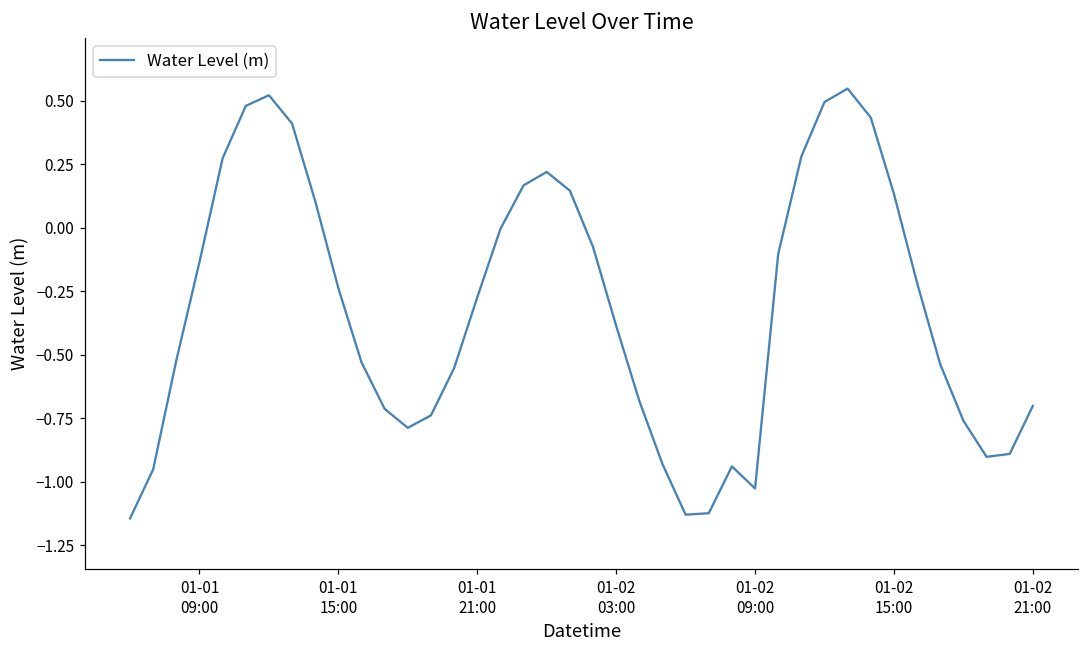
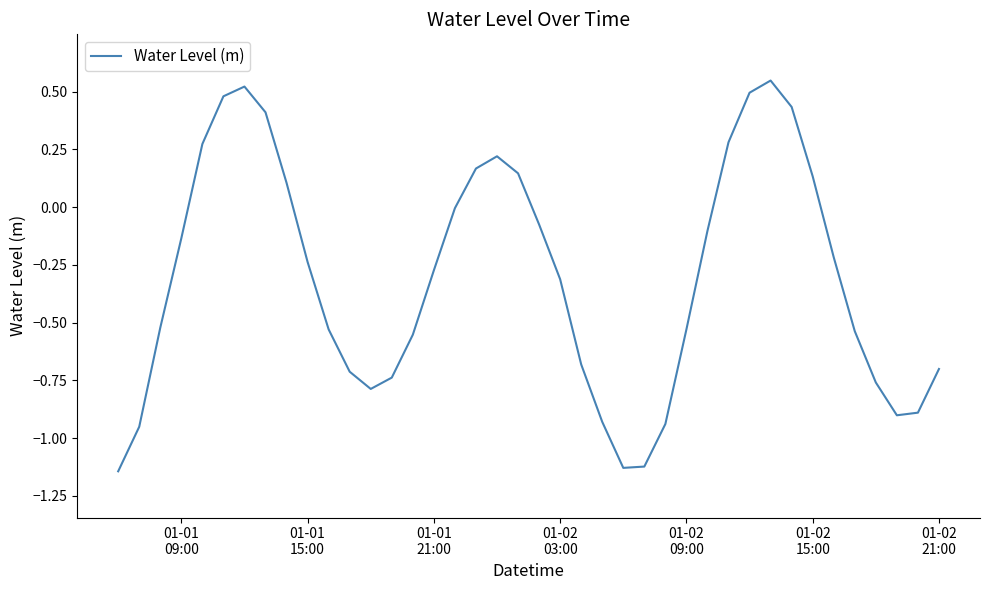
  {
    "01-01 09:00": -0.13,
    "01-01 15:00": -0.24,
    "01-01 21:00": -0.27,
-   "01-02 03:00": -0.39,
-   "01-02 09:00": -1.03,
+   "01-02 03:00": -0.31,
+   "01-02 09:00": -0.53,
    "01-02 15:00": 0.13,
    "01-02 21:00": -0.70
  }
